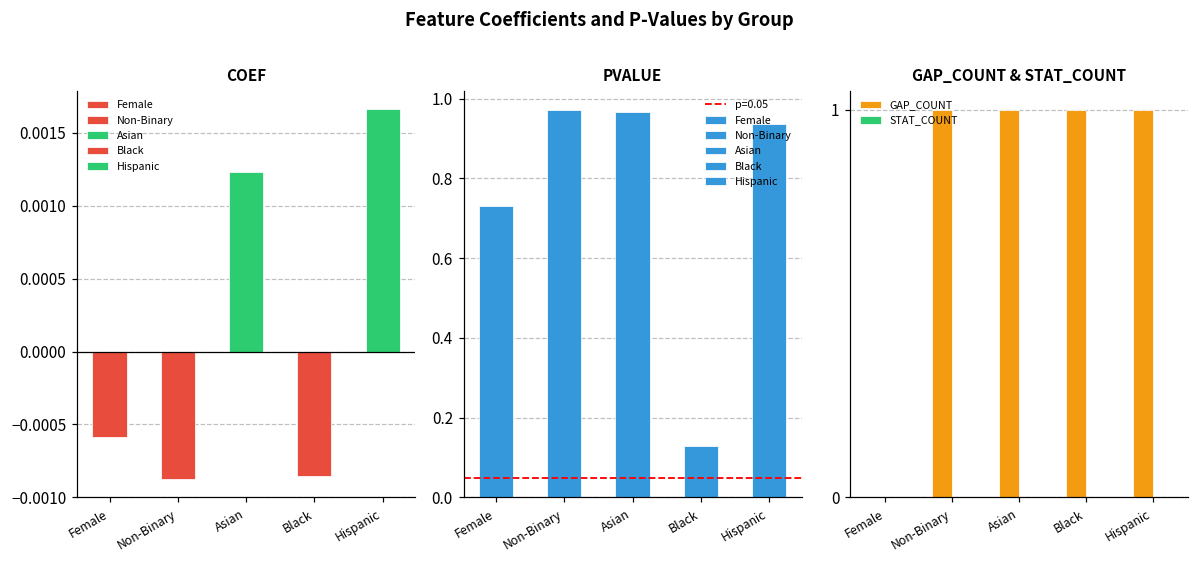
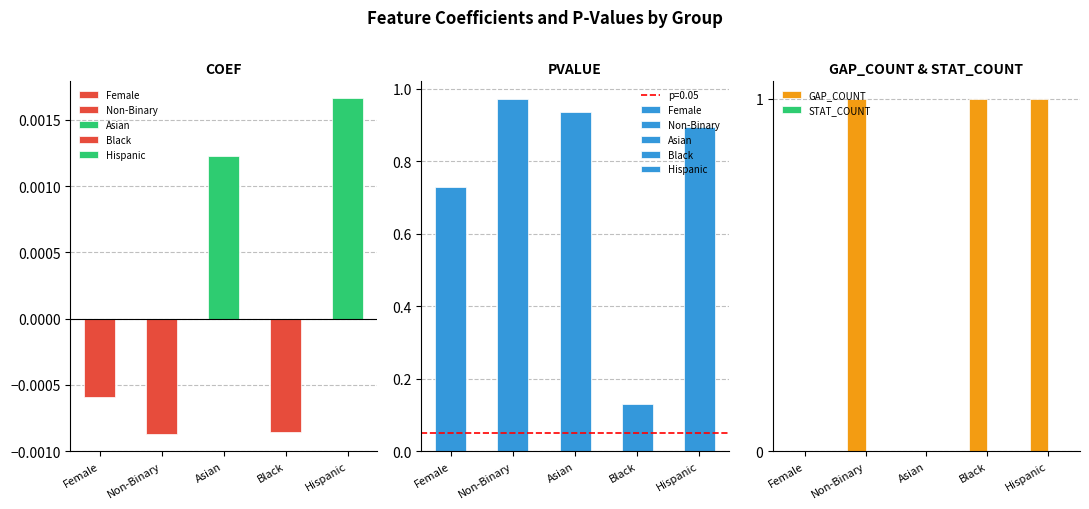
  {
    "COEF": {
      "Female": -0.00059,
      "Non-Binary": -0.00087,
      "Asian": 0.00123,
      "Black": -0.00085,
      "Hispanic": 0.00166
    },
    "PVALUE": {
      "Female": 0.73,
      "Non-Binary": 0.97,
-     "Asian": 0.97,
+     "Asian": 0.94,
      "Black": 0.13,
-     "Hispanic": 0.94
+     "Hispanic": 0.89
    },
    "GAP_COUNT & STAT_COUNT": {
      "GAP_COUNT": {
        "Female": 0,
        "Non-Binary": 1,
-       "Asian": 1,
+       "Asian": 0,
        "Black": 1,
        "Hispanic": 1
      },
      "STAT_COUNT": {
        "Female": 0,
        "Non-Binary": 0,
        "Asian": 0,
        "Black": 0,
        "Hispanic": 0
      }
    }
  }
